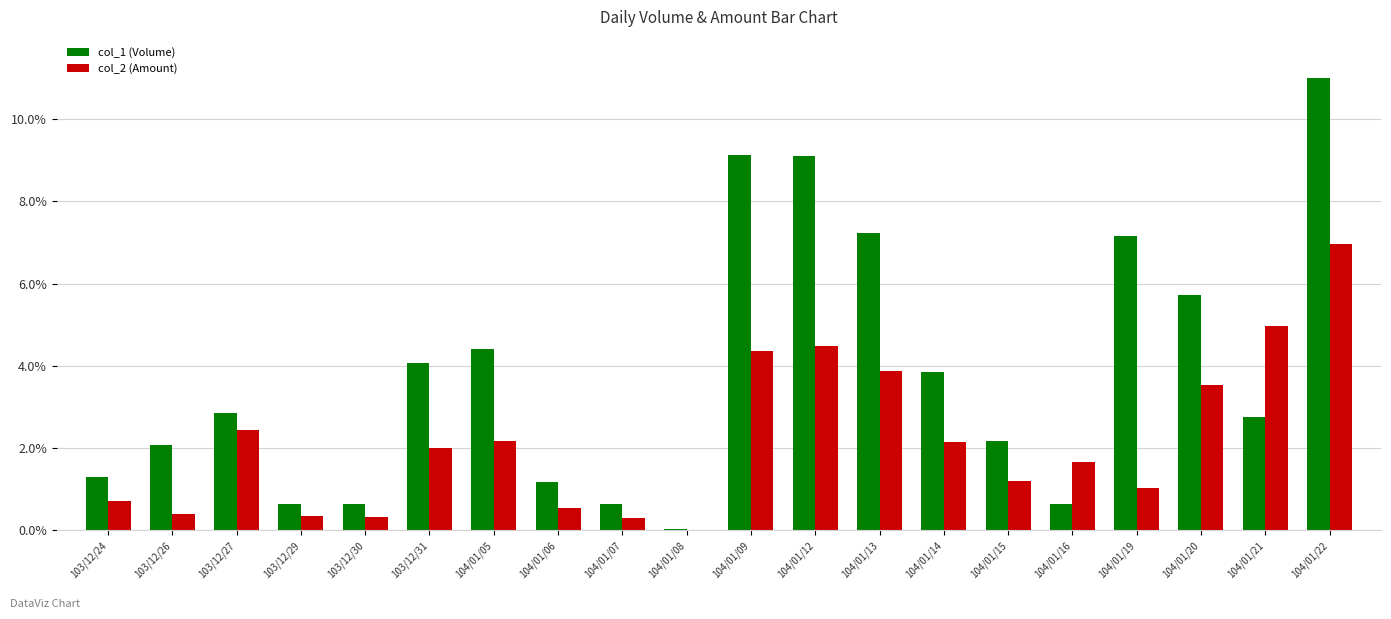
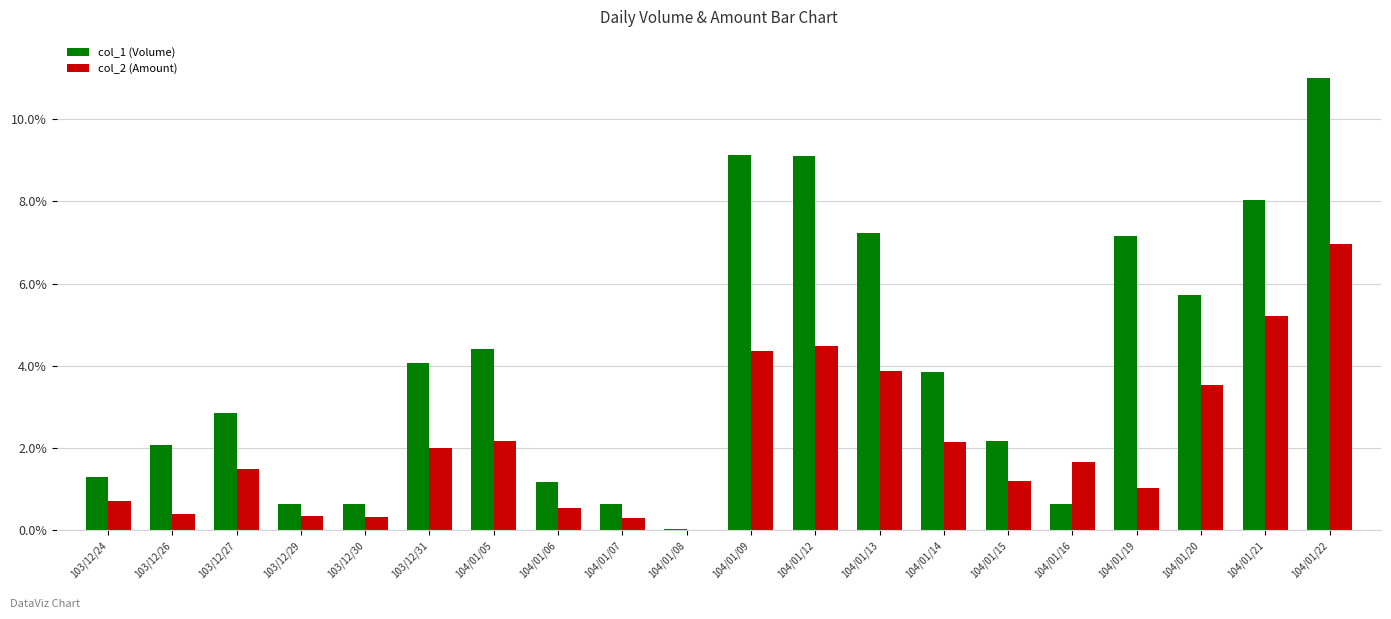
  {
    "col_1 (Volume)": {
      "103/12/24": "1.3%",
      "103/12/26": "2.1%",
      "103/12/27": "2.9%",
      "103/12/29": "0.7%",
      "103/12/30": "0.7%",
      "103/12/31": "4.1%",
      "104/01/05": "4.4%",
      "104/01/06": "1.2%",
      "104/01/07": "0.7%",
      "104/01/09": "9.1%",
      "104/01/12": "9.1%",
      "104/01/13": "7.2%",
      "104/01/14": "3.9%",
      "104/01/15": "2.2%",
      "104/01/16": "0.7%",
      "104/01/19": "7.2%",
      "104/01/20": "5.7%",
-     "104/01/21": "2.8%",
+     "104/01/21": "8.0%",
      "104/01/22": "11.0%"
    },
    "col_2 (Amount)": {
      "103/12/24": "0.7%",
      "103/12/26": "0.4%",
-     "103/12/27": "2.4%",
+     "103/12/27": "1.5%",
      "103/12/29": "0.4%",
      "103/12/30": "0.3%",
      "103/12/31": "2.0%",
      "104/01/05": "2.2%",
      "104/01/06": "0.5%",
      "104/01/07": "0.3%",
      "104/01/09": "4.4%",
      "104/01/12": "4.5%",
      "104/01/13": "3.9%",
      "104/01/14": "2.2%",
      "104/01/15": "1.2%",
      "104/01/16": "1.7%",
      "104/01/19": "1.0%",
      "104/01/20": "3.5%",
-     "104/01/21": "5.0%",
+     "104/01/21": "5.2%",
      "104/01/22": "7.0%"
    }
  }
